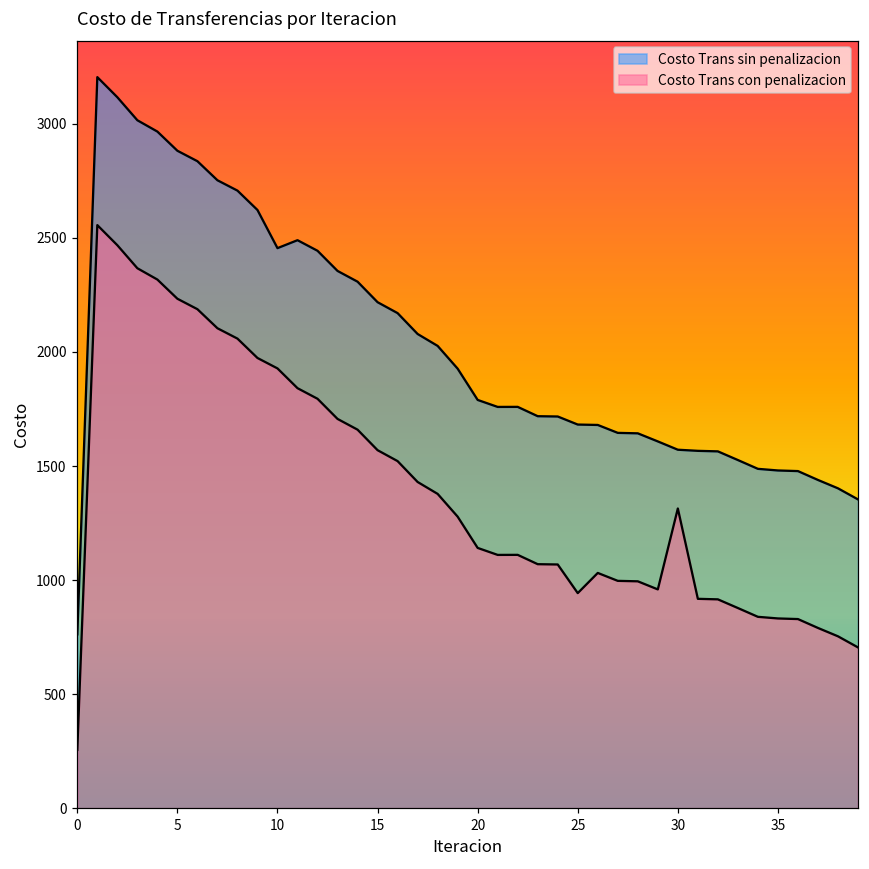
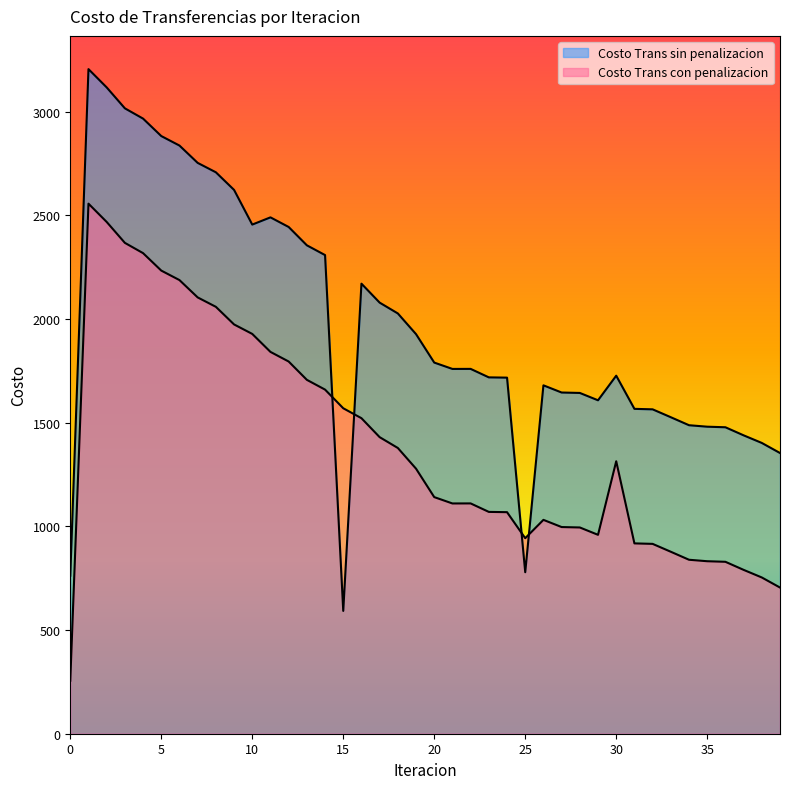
  {
    "Costo Trans sin penalizacion": {
      "0": 760,
      "5": 2880,
      "10": 2460,
-     "15": 2220,
+     "15": 590,
      "20": 1790,
-     "25": 1680,
-     "30": 1570,
+     "25": 780,
+     "30": 1730,
      "35": 1480
    },
    "Costo Trans con penalizacion": {
      "0": 260,
      "5": 2230,
      "10": 1930,
      "15": 1570,
      "20": 1140,
      "25": 940,
      "30": 1310,
      "35": 830
    }
  }
